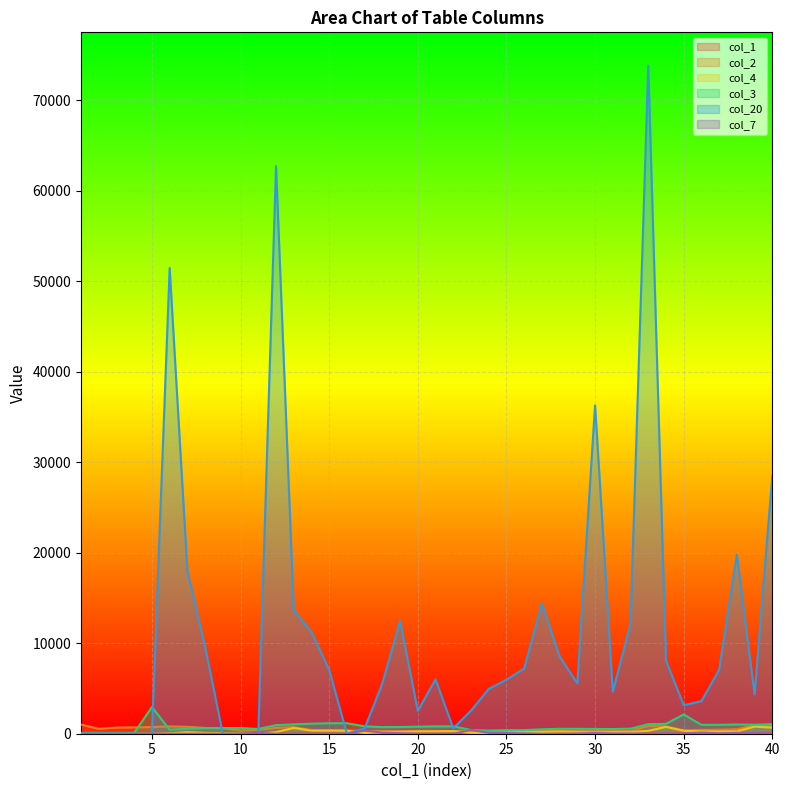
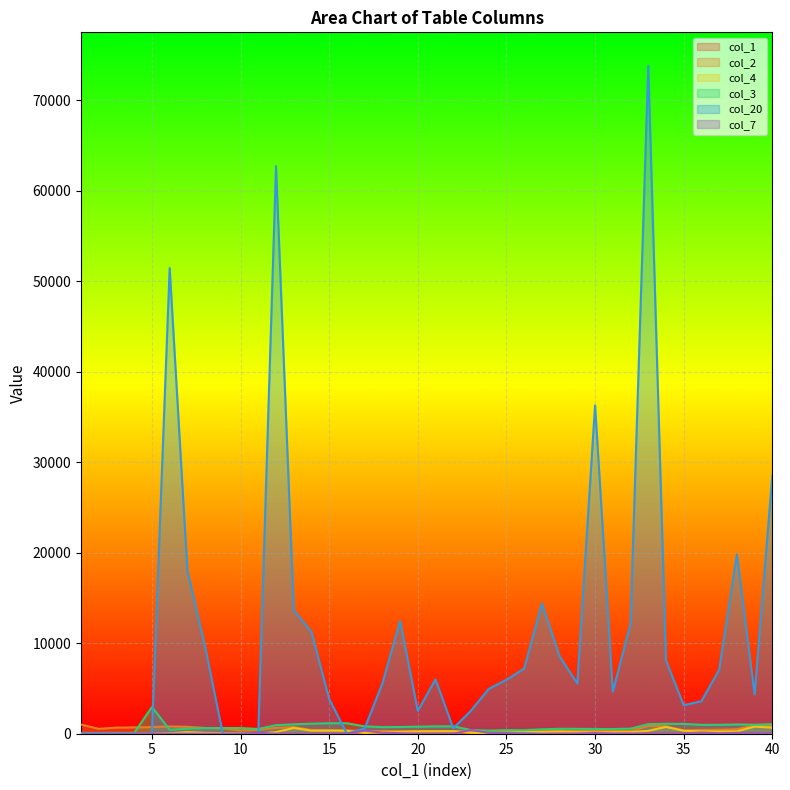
  {
    "col_3": {
      "5": 3000,
      "15": 1000,
      "20": 1000,
-     "35": 2000
+     "35": 1000
    },
    "col_20": {
-     "15": 7000,
+     "15": 4000,
      "20": 3000,
      "25": 6000,
      "30": 36000,
      "35": 3000,
      "40": 29000
    }
  }
